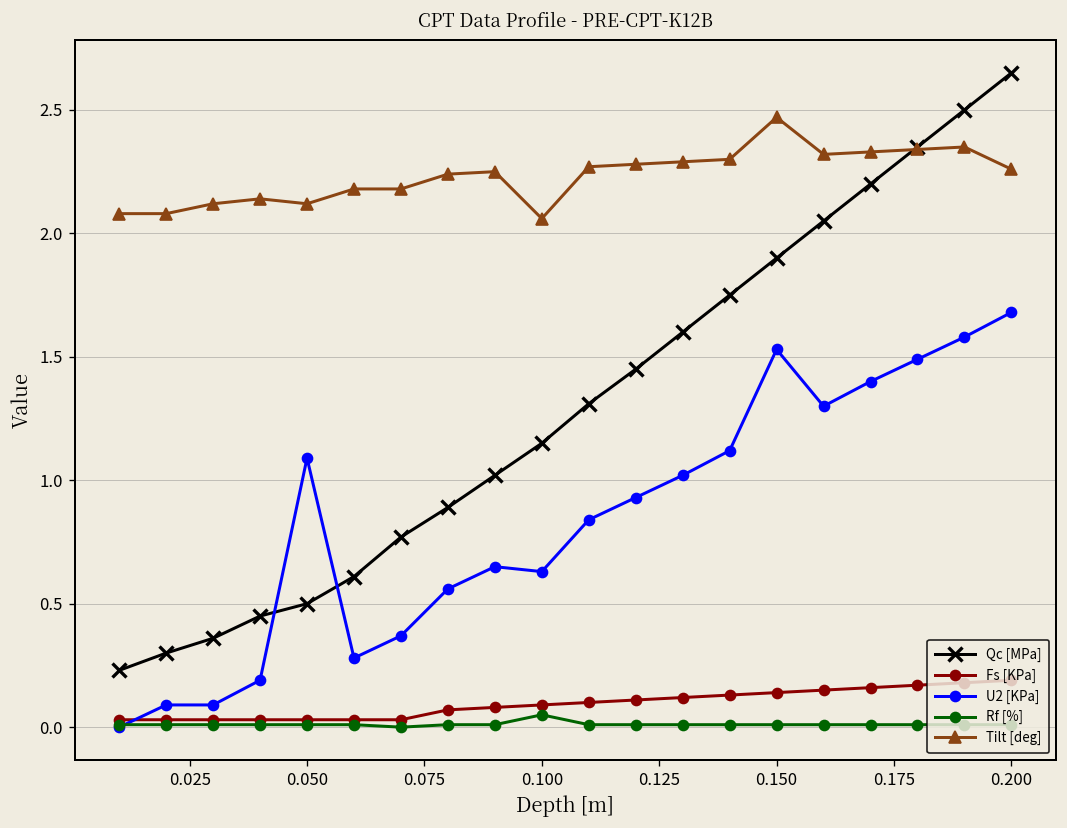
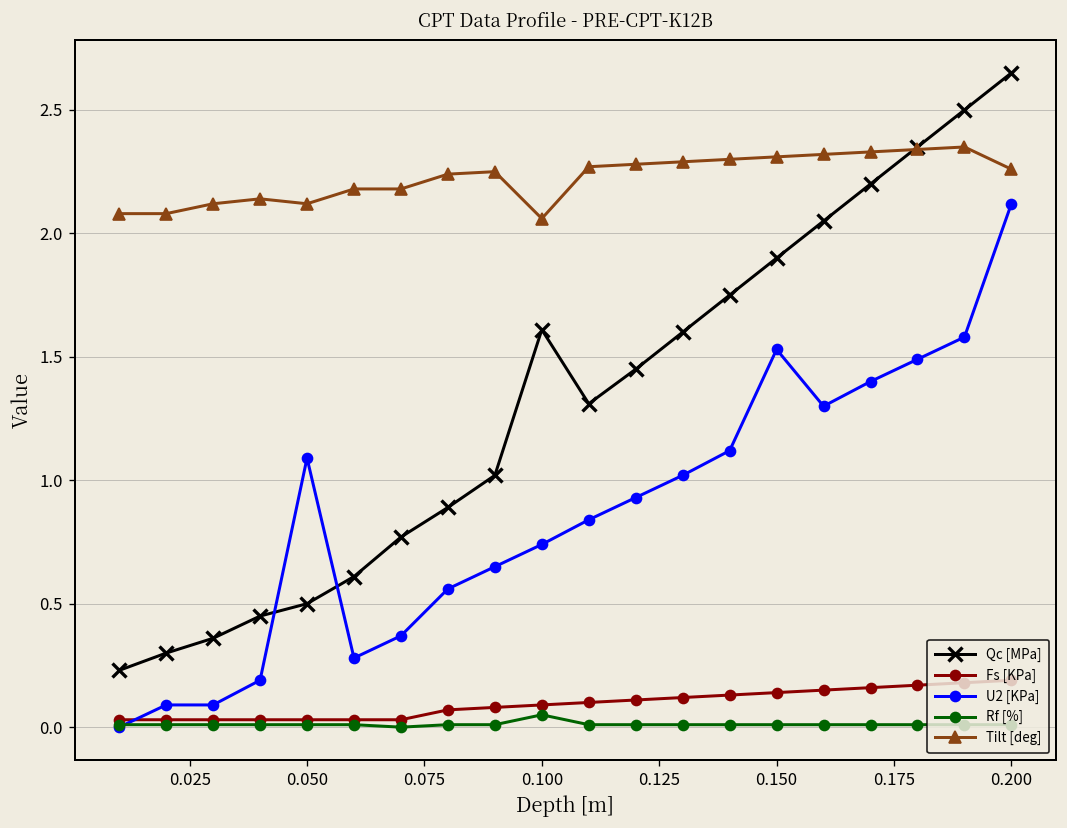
  {
    "Qc [MPa]": {
      "0.050": 0.50,
-     "0.100": 1.15,
+     "0.100": 1.61,
      "0.150": 1.90,
      "0.200": 2.65
    },
    "Fs [KPa]": {
      "0.050": 0.03,
      "0.100": 0.09,
      "0.150": 0.14
    },
    "U2 [KPa]": {
      "0.050": 1.09,
-     "0.100": 0.63,
+     "0.100": 0.74,
      "0.150": 1.53,
-     "0.200": 1.68
+     "0.200": 2.12
    },
    "Rf [%]": {
      "0.050": 0.01,
      "0.100": 0.05,
      "0.150": 0.01
    },
    "Tilt [deg]": {
      "0.050": 2.12,
      "0.100": 2.06,
-     "0.150": 2.47,
+     "0.150": 2.31,
      "0.200": 2.26
    }
  }
